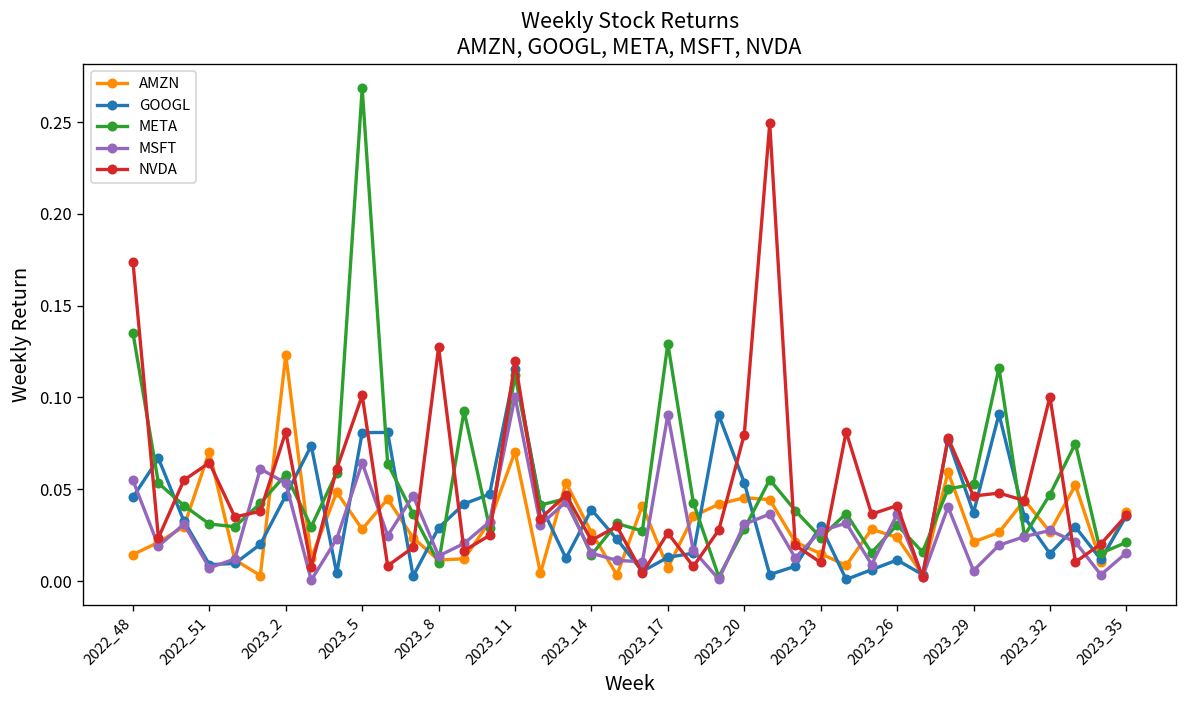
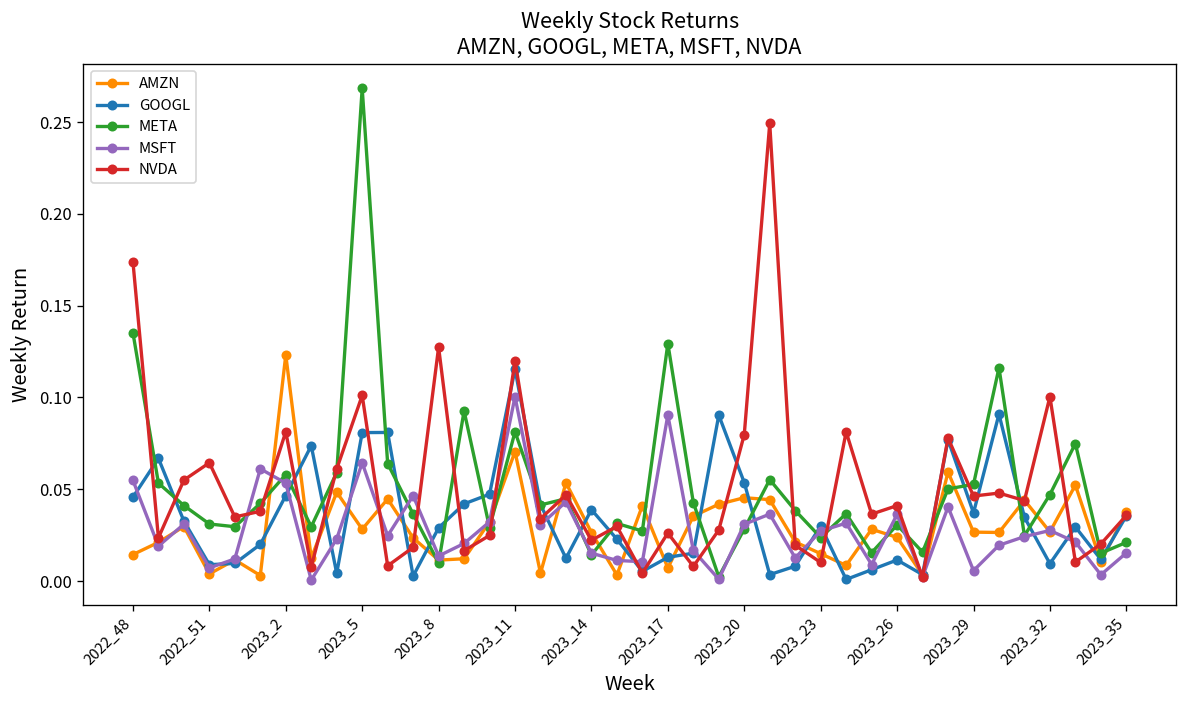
  {
    "AMZN": {
      "2022_48": 0.014,
-     "2022_51": 0.070,
+     "2022_51": 0.004,
      "2023_2": 0.123,
      "2023_5": 0.028,
      "2023_11": 0.071,
      "2023_14": 0.026,
      "2023_17": 0.007,
      "2023_20": 0.045,
      "2023_23": 0.015,
      "2023_26": 0.024,
-     "2023_29": 0.021
+     "2023_29": 0.027
    },
    "GOOGL": {
      "2022_48": 0.046,
      "2022_51": 0.009,
      "2023_2": 0.047,
      "2023_5": 0.081,
      "2023_8": 0.029,
      "2023_11": 0.115,
      "2023_14": 0.039,
      "2023_17": 0.013,
      "2023_20": 0.054,
      "2023_23": 0.030,
      "2023_26": 0.011,
      "2023_29": 0.037,
-     "2023_32": 0.015
+     "2023_32": 0.009
    },
    "META": {
      "2022_48": 0.135,
      "2022_51": 0.031,
      "2023_2": 0.058,
      "2023_5": 0.268,
-     "2023_11": 0.112,
+     "2023_11": 0.081,
      "2023_17": 0.129,
      "2023_20": 0.028,
      "2023_23": 0.024,
      "2023_26": 0.031,
      "2023_29": 0.053,
      "2023_32": 0.047,
      "2023_35": 0.021
    },
    "MSFT": {
      "2022_48": 0.055,
      "2022_51": 0.007,
      "2023_2": 0.053,
      "2023_5": 0.064,
      "2023_8": 0.014,
      "2023_11": 0.100,
      "2023_17": 0.090,
      "2023_20": 0.031,
      "2023_23": 0.027,
      "2023_26": 0.036,
      "2023_29": 0.006,
      "2023_35": 0.015
    },
    "NVDA": {
      "2022_48": 0.174,
      "2022_51": 0.064,
      "2023_2": 0.081,
      "2023_5": 0.101,
      "2023_8": 0.127,
      "2023_11": 0.120,
      "2023_14": 0.022,
      "2023_17": 0.026,
      "2023_20": 0.080,
      "2023_23": 0.010,
      "2023_26": 0.041,
      "2023_29": 0.046,
      "2023_32": 0.100
    }
  }
